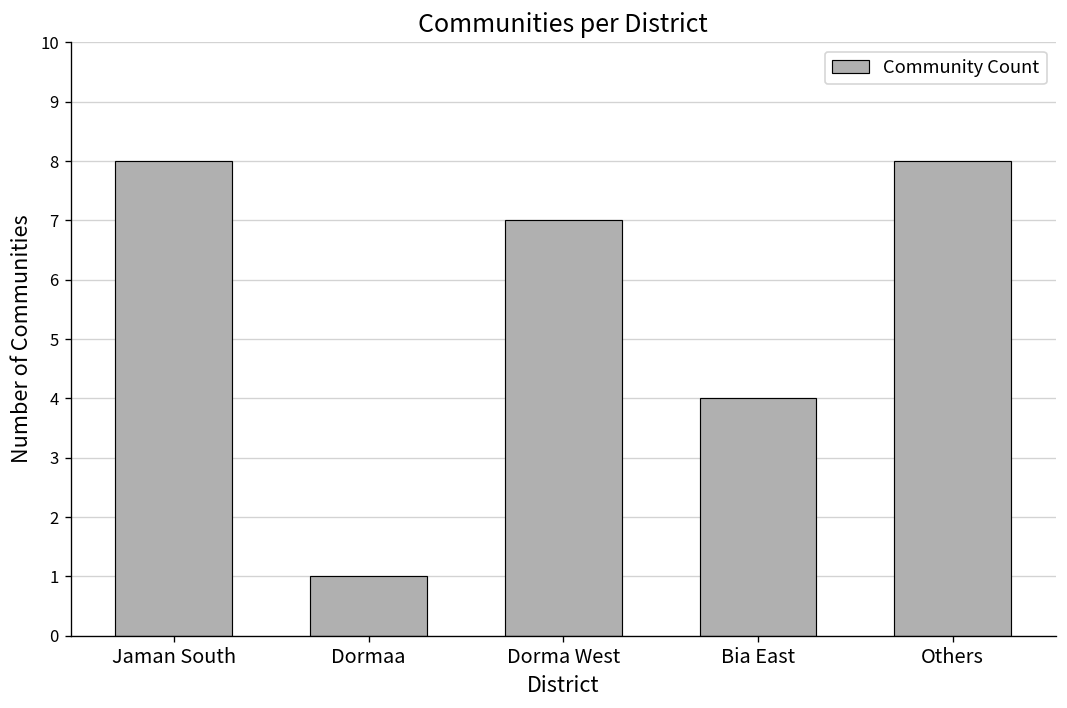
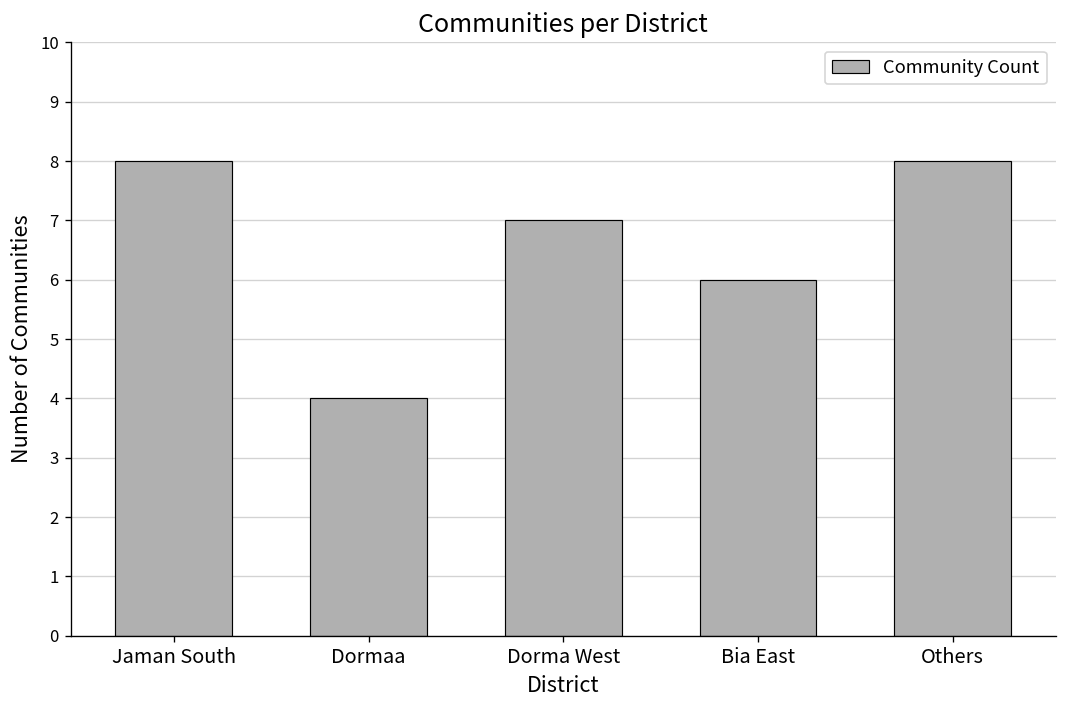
  {
    "Jaman South": 8,
-   "Dormaa": 1,
+   "Dormaa": 4,
    "Dorma West": 7,
-   "Bia East": 4,
+   "Bia East": 6,
    "Others": 8
  }
